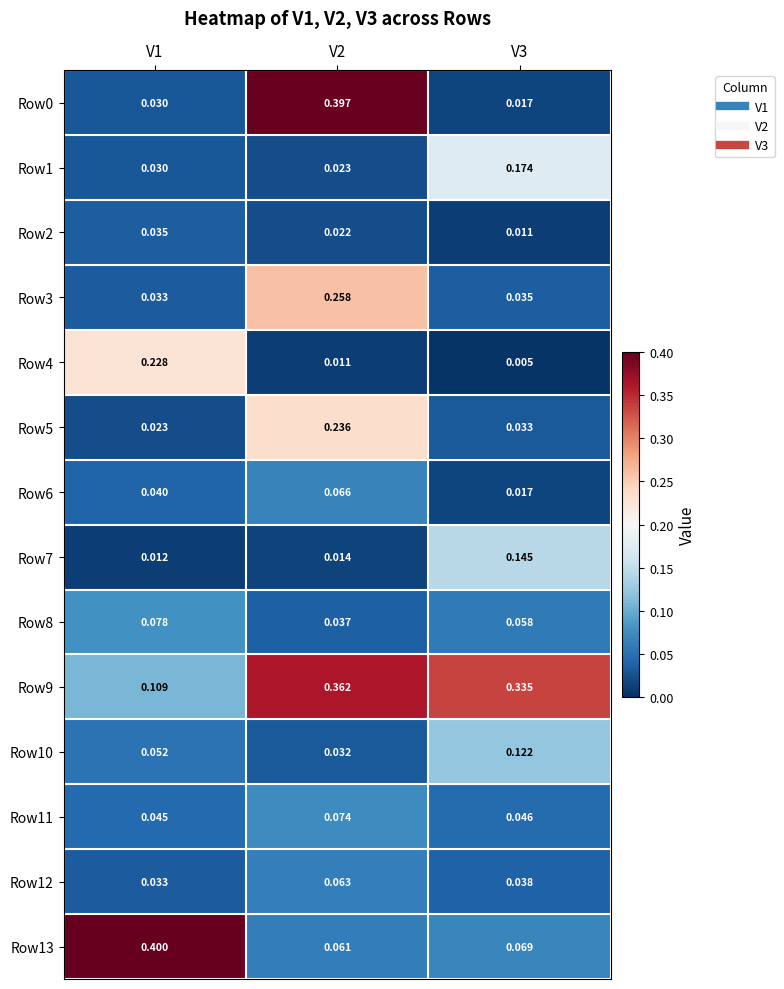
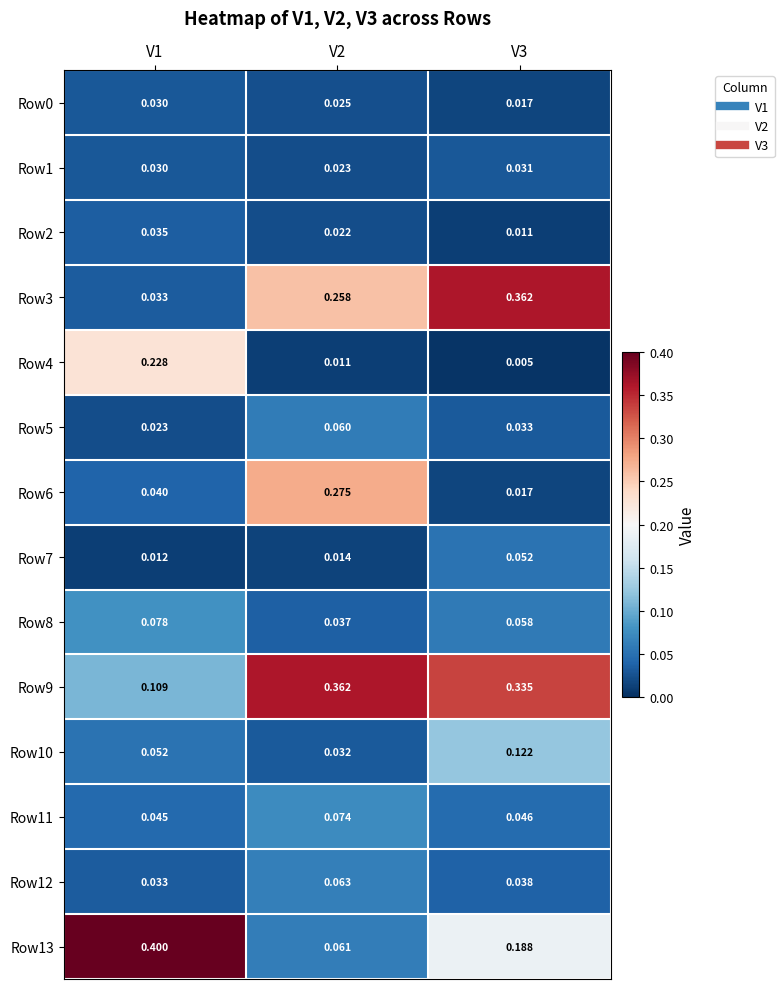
  {
    "Row0": {
      "V1": 0.030,
-     "V2": 0.397,
+     "V2": 0.025,
      "V3": 0.017
    },
    "Row1": {
      "V1": 0.030,
      "V2": 0.023,
-     "V3": 0.174
+     "V3": 0.031
    },
    "Row2": {
      "V1": 0.035,
      "V2": 0.022,
      "V3": 0.011
    },
    "Row3": {
      "V1": 0.033,
      "V2": 0.258,
-     "V3": 0.035
+     "V3": 0.362
    },
    "Row4": {
      "V1": 0.228,
      "V2": 0.011,
      "V3": 0.005
    },
    "Row5": {
      "V1": 0.023,
-     "V2": 0.236,
+     "V2": 0.060,
      "V3": 0.033
    },
    "Row6": {
      "V1": 0.040,
-     "V2": 0.066,
+     "V2": 0.275,
      "V3": 0.017
    },
    "Row7": {
      "V1": 0.012,
      "V2": 0.014,
-     "V3": 0.145
+     "V3": 0.052
    },
    "Row8": {
      "V1": 0.078,
      "V2": 0.037,
      "V3": 0.058
    },
    "Row9": {
      "V1": 0.109,
      "V2": 0.362,
      "V3": 0.335
    },
    "Row10": {
      "V1": 0.052,
      "V2": 0.032,
      "V3": 0.122
    },
    "Row11": {
      "V1": 0.045,
      "V2": 0.074,
      "V3": 0.046
    },
    "Row12": {
      "V1": 0.033,
      "V2": 0.063,
      "V3": 0.038
    },
    "Row13": {
      "V1": 0.400,
      "V2": 0.061,
-     "V3": 0.069
+     "V3": 0.188
    }
  }
